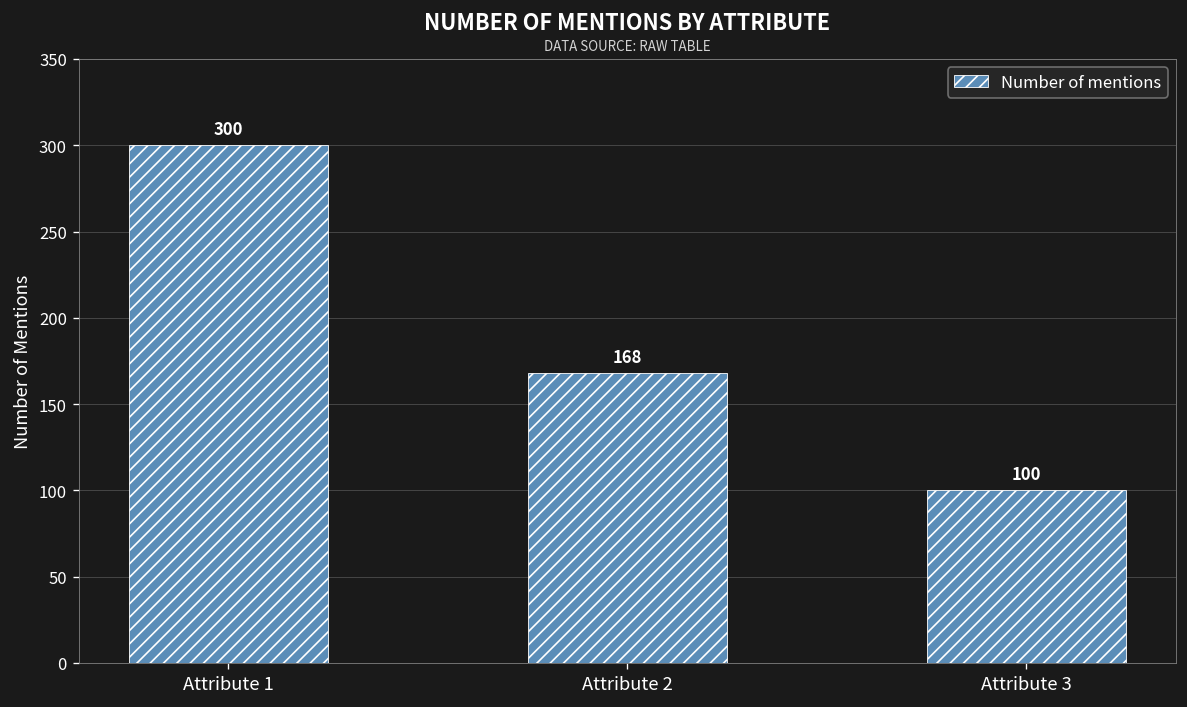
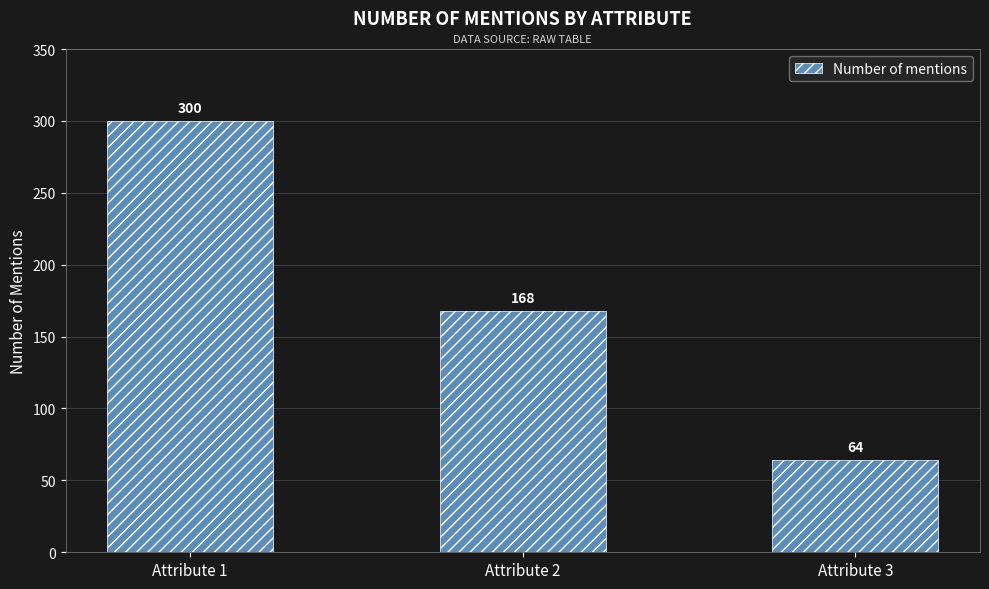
  {
    "Attribute 1": 300,
    "Attribute 2": 168,
-   "Attribute 3": 100
+   "Attribute 3": 64
  }
